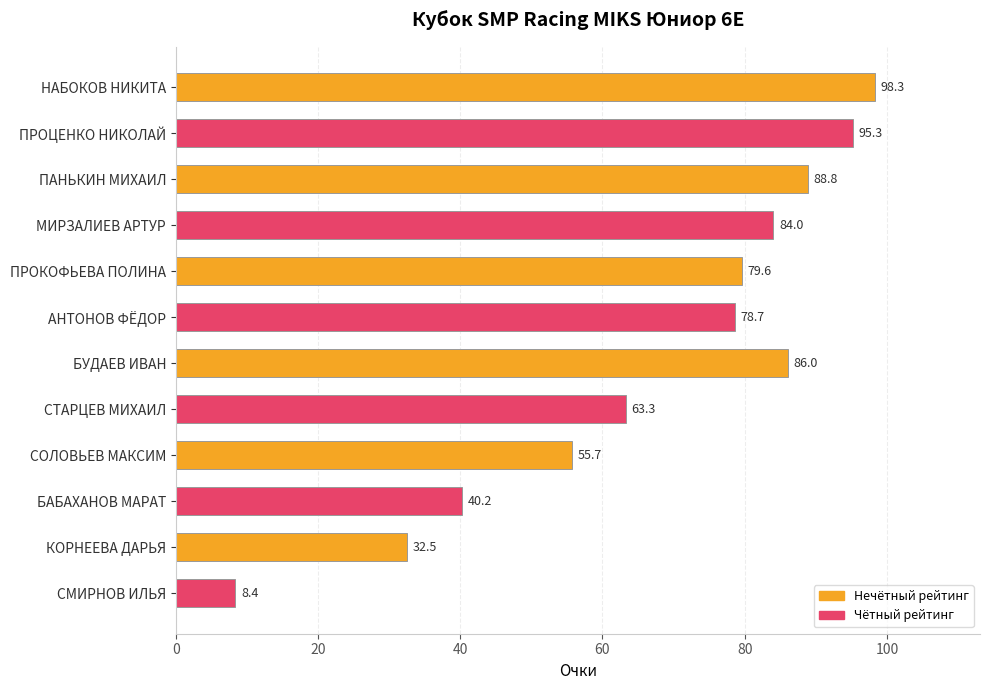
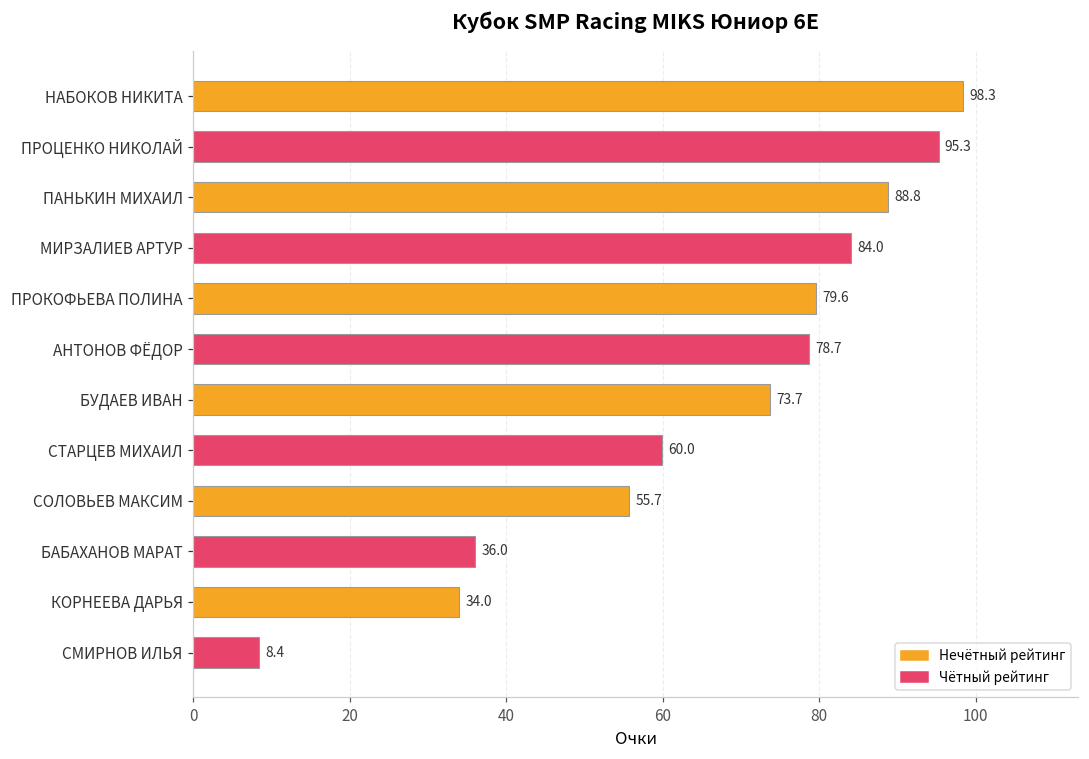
  {
    "НАБОКОВ НИКИТА": 98.3,
    "ПРОЦЕНКО НИКОЛАЙ": 95.3,
    "ПАНЬКИН МИХАИЛ": 88.8,
    "МИРЗАЛИЕВ АРТУР": 84.0,
    "ПРОКОФЬЕВА ПОЛИНА": 79.6,
    "АНТОНОВ ФЁДОР": 78.7,
-   "БУДАЕВ ИВАН": 86.0,
-   "СТАРЦЕВ МИХАИЛ": 63.3,
+   "БУДАЕВ ИВАН": 73.7,
+   "СТАРЦЕВ МИХАИЛ": 60.0,
    "СОЛОВЬЕВ МАКСИМ": 55.7,
-   "БАБАХАНОВ МАРАТ": 40.2,
-   "КОРНЕЕВА ДАРЬЯ": 32.5,
+   "БАБАХАНОВ МАРАТ": 36.0,
+   "КОРНЕЕВА ДАРЬЯ": 34.0,
    "СМИРНОВ ИЛЬЯ": 8.4
  }
